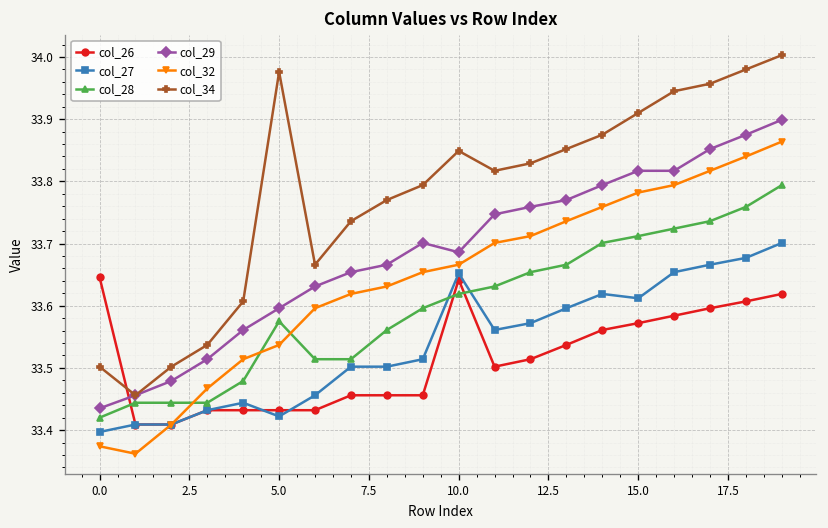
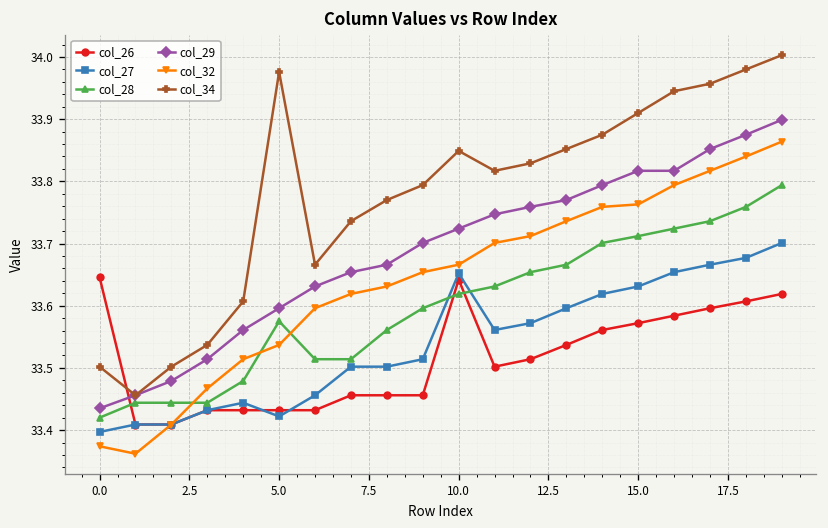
  {
    "col_26": {
      "0.0": 33.65,
      "5.0": 33.43,
      "10.0": 33.64,
      "15.0": 33.57
    },
    "col_27": {
      "0.0": 33.40,
      "5.0": 33.42,
      "10.0": 33.65,
-     "15.0": 33.61
+     "15.0": 33.63
    },
    "col_28": {
      "0.0": 33.42,
      "5.0": 33.58,
      "10.0": 33.62,
      "15.0": 33.71
    },
    "col_29": {
      "0.0": 33.44,
      "5.0": 33.60,
-     "10.0": 33.69,
+     "10.0": 33.72,
      "15.0": 33.82
    },
    "col_32": {
      "0.0": 33.37,
      "5.0": 33.54,
      "10.0": 33.67,
-     "15.0": 33.78
+     "15.0": 33.76
    },
    "col_34": {
      "0.0": 33.50,
      "5.0": 33.98,
      "10.0": 33.85,
      "15.0": 33.91
    }
  }
